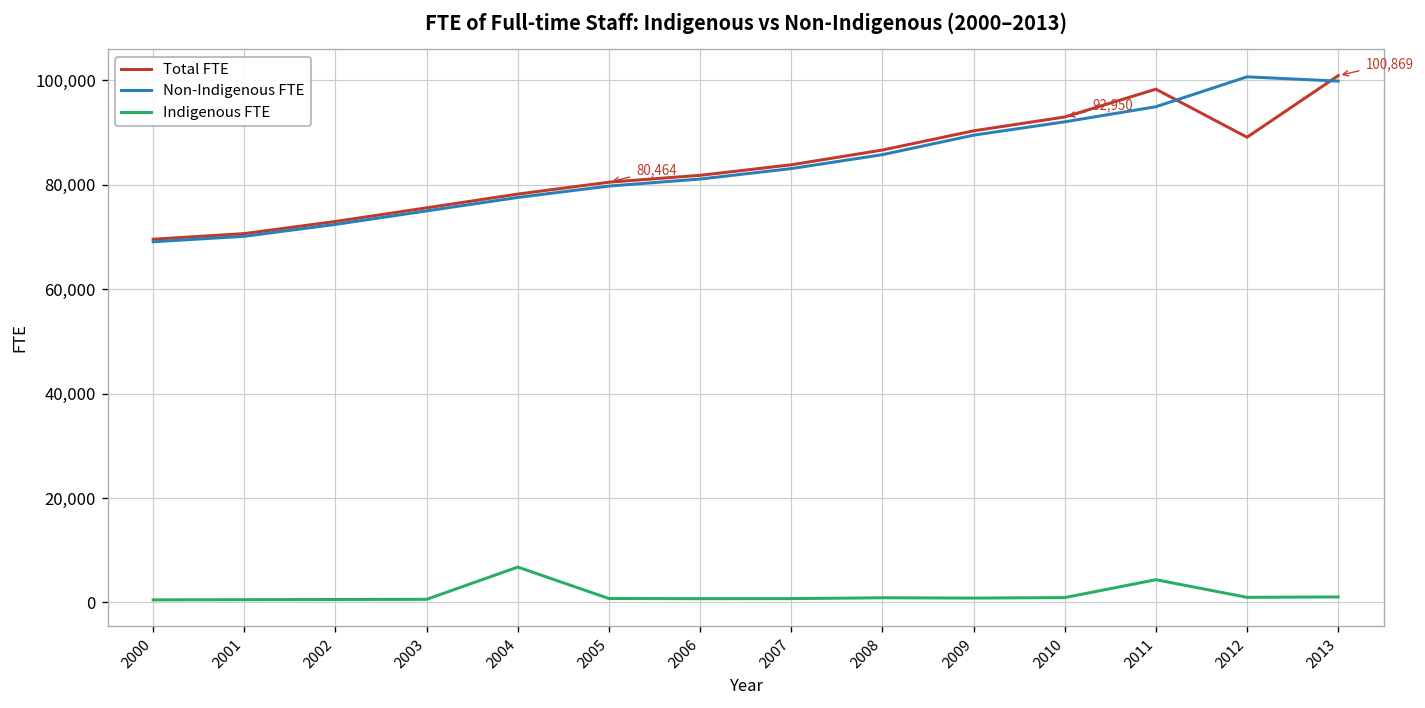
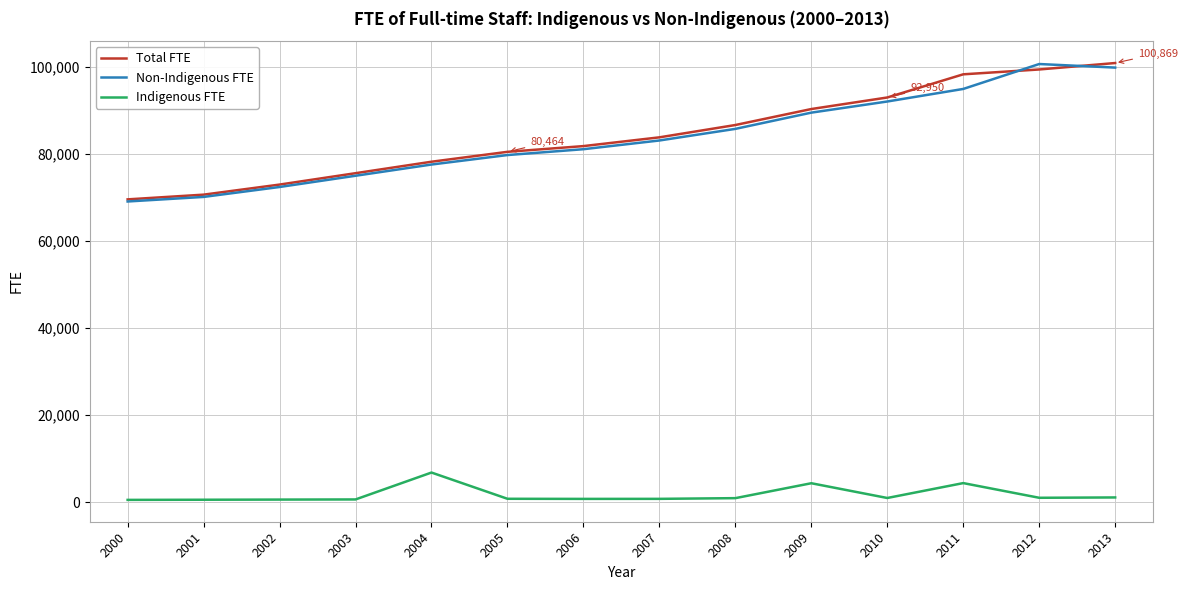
  {
    "Total FTE": {
      "2003": "76,000",
      "2004": "78,000",
      "2006": "82,000",
      "2007": "84,000",
      "2008": "87,000",
      "2009": "90,000",
      "2011": "98,000",
-     "2012": "89,000"
+     "2012": "99,000"
    },
    "Non-Indigenous FTE": {
      "2003": "75,000",
      "2004": "78,000",
      "2005": "80,000",
      "2006": "81,000",
      "2007": "83,000",
      "2008": "86,000",
      "2009": "89,000",
      "2010": "92,000",
      "2011": "95,000",
      "2012": "101,000",
      "2013": "100,000"
    },
    "Indigenous FTE": {
      "2000": "0",
      "2001": "1,000",
      "2002": "1,000",
      "2003": "1,000",
      "2004": "7,000",
      "2005": "1,000",
      "2006": "1,000",
      "2007": "1,000",
      "2008": "1,000",
-     "2009": "1,000",
+     "2009": "4,000",
      "2010": "1,000",
      "2011": "4,000",
      "2012": "1,000",
      "2013": "1,000"
    }
  }
